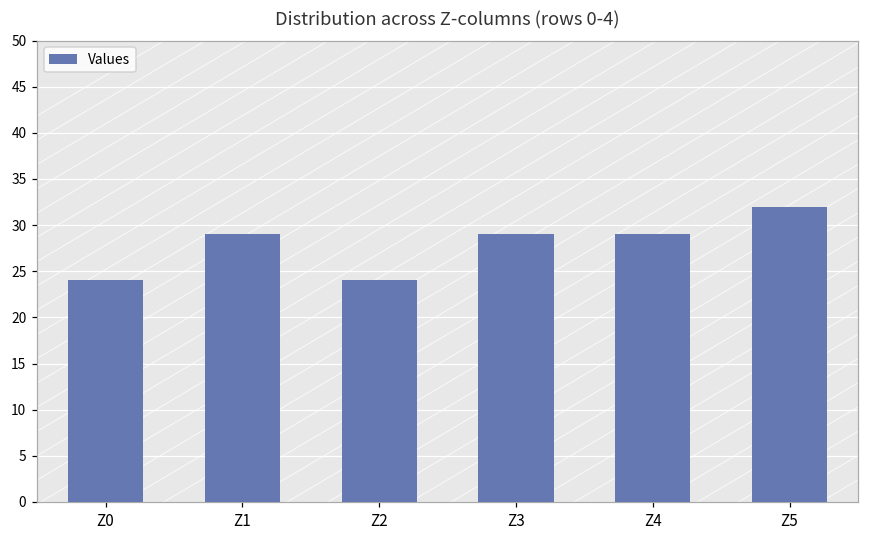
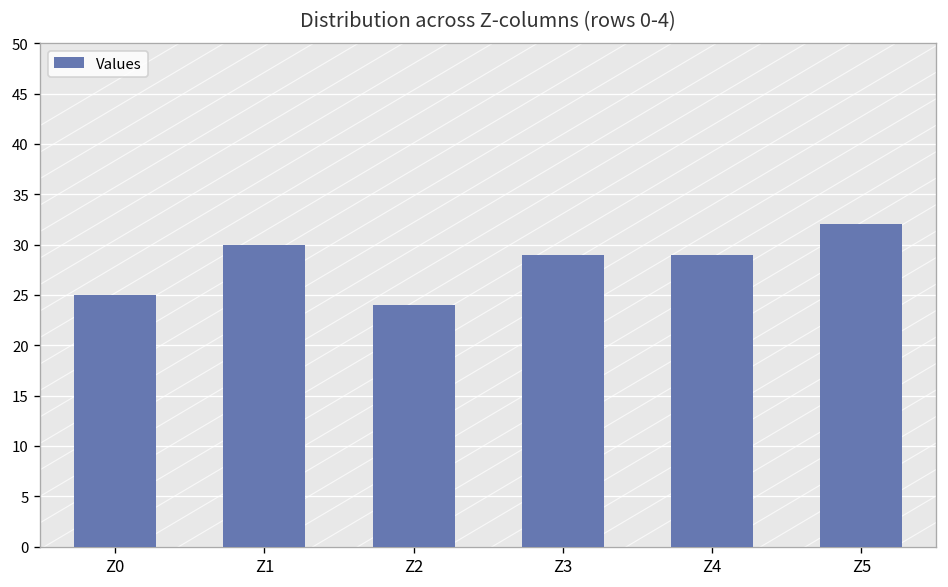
  {
    "Values": {
-     "Z0": 24,
-     "Z1": 29,
+     "Z0": 25,
+     "Z1": 30,
      "Z2": 24,
      "Z3": 29,
      "Z4": 29,
      "Z5": 32
    }
  }
